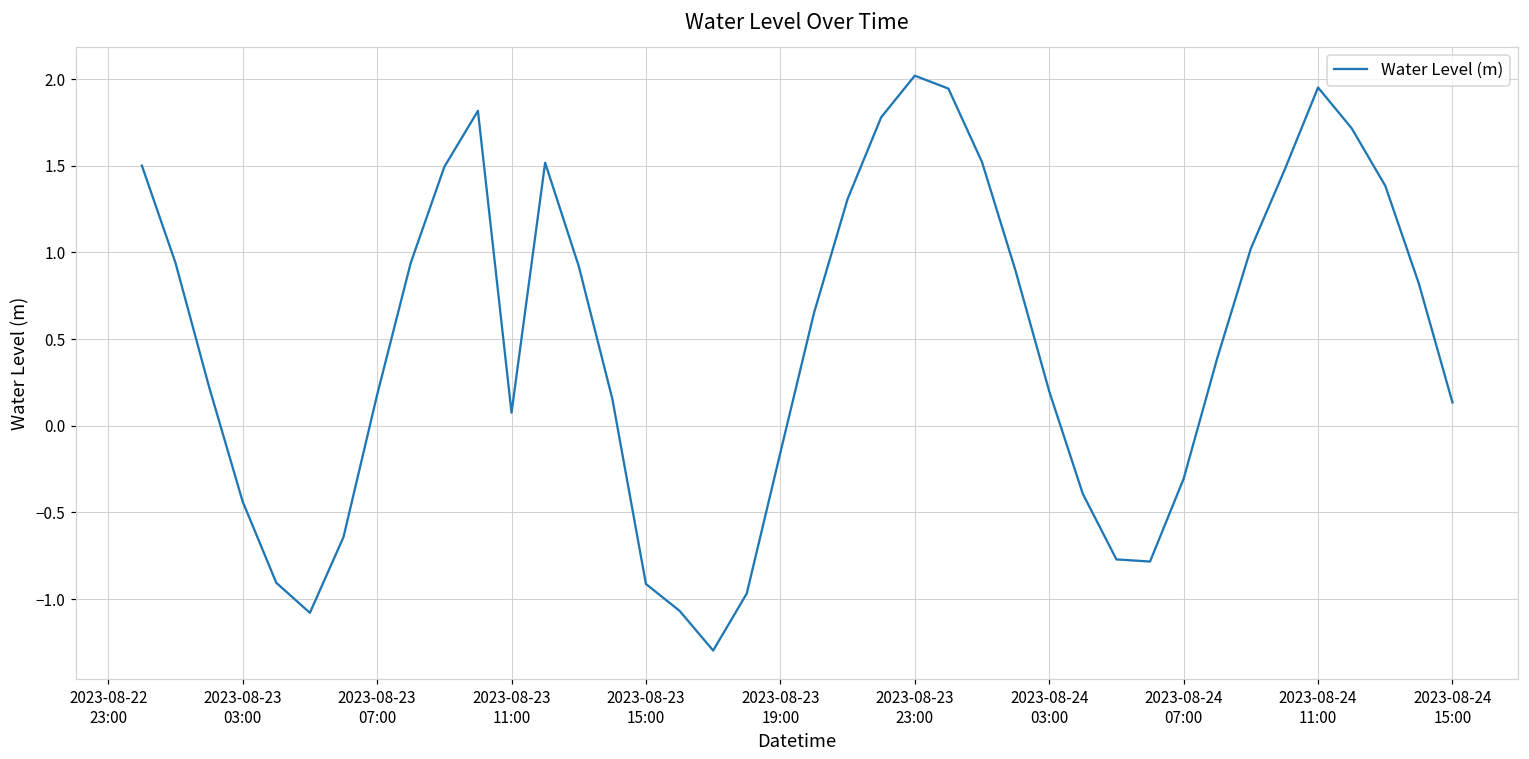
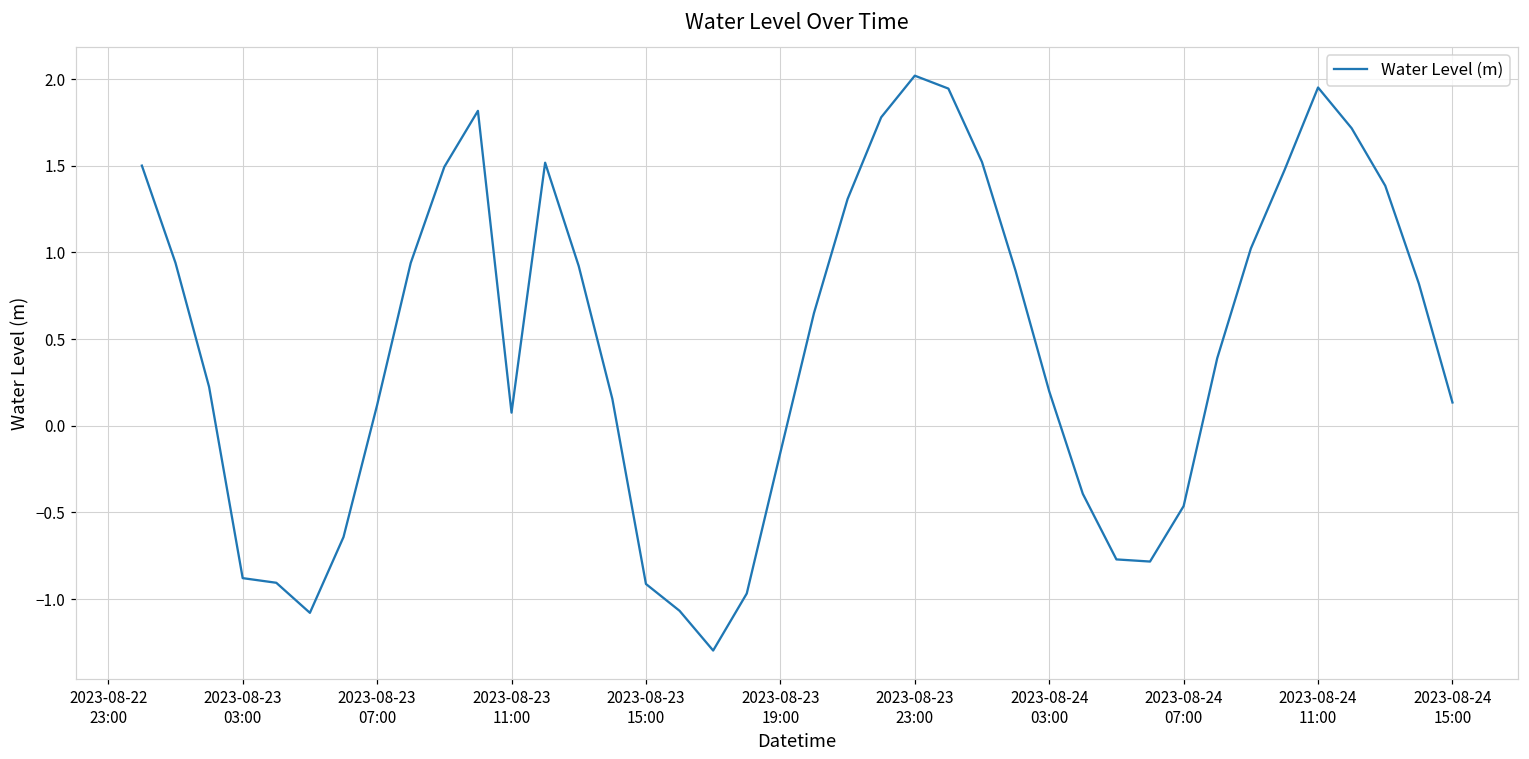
  {
-   "2023-08-23 03:00": -0.44,
-   "2023-08-23 07:00": 0.18,
+   "2023-08-23 03:00": -0.88,
+   "2023-08-23 07:00": 0.12,
    "2023-08-23 11:00": 0.08,
    "2023-08-23 15:00": -0.91,
    "2023-08-23 19:00": -0.16,
    "2023-08-23 23:00": 2.02,
    "2023-08-24 03:00": 0.20,
-   "2023-08-24 07:00": -0.31,
+   "2023-08-24 07:00": -0.46,
    "2023-08-24 11:00": 1.95,
    "2023-08-24 15:00": 0.13
  }
